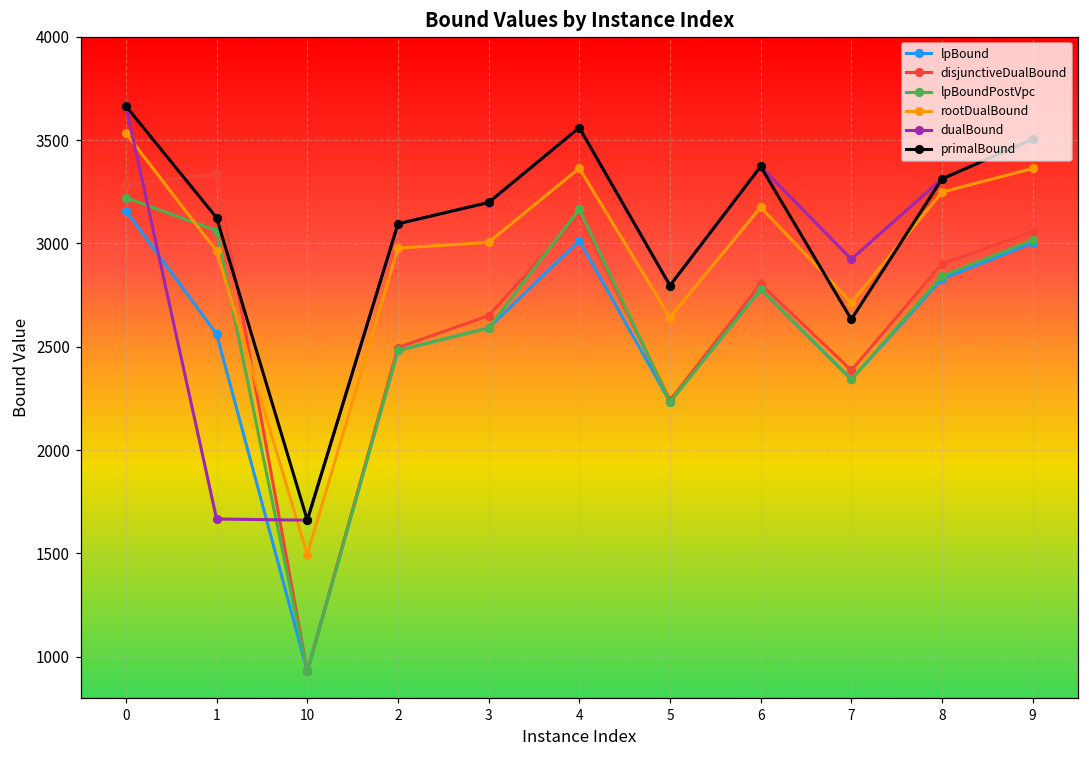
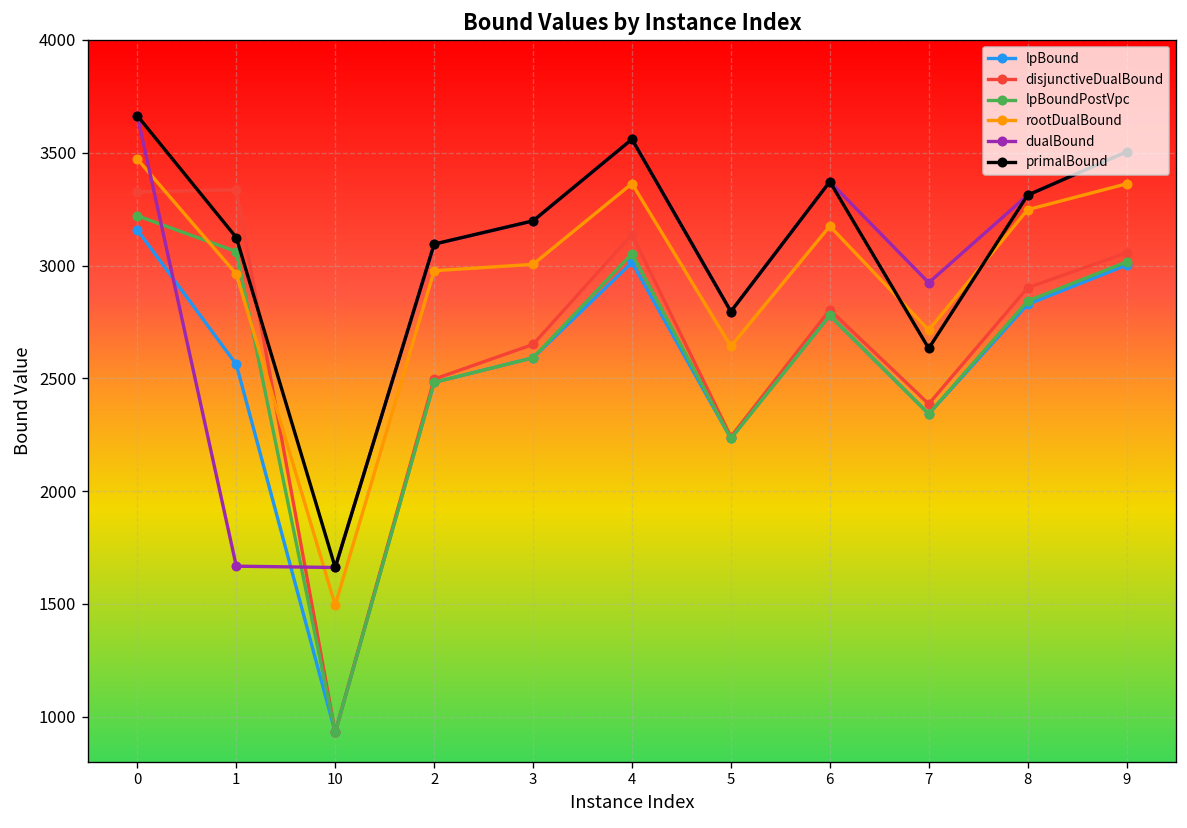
  {
    "lpBound": {
      "0": 3160,
      "1": 2560,
      "4": 3010,
      "8": 2830,
      "9": 3000
    },
    "disjunctiveDualBound": {
-     "0": 3280,
+     "0": 3330,
      "1": 3340,
      "2": 2500,
      "3": 2650,
      "4": 3140,
      "6": 2800,
      "7": 2390,
      "8": 2900,
      "9": 3060
    },
    "lpBoundPostVpc": {
      "0": 3220,
      "1": 3060,
-     "4": 3160,
+     "4": 3050,
      "8": 2840,
      "9": 3020
    },
    "rootDualBound": {
-     "0": 3530,
+     "0": 3470,
      "1": 2960,
      "10": 1490,
      "2": 2980,
      "3": 3010,
      "4": 3360,
      "5": 2640,
      "6": 3170,
      "7": 2710,
      "8": 3250,
      "9": 3360
    },
    "dualBound": {
      "1": 1670,
      "7": 2920
    },
    "primalBound": {
      "1": 3120,
      "7": 2630
    }
  }
